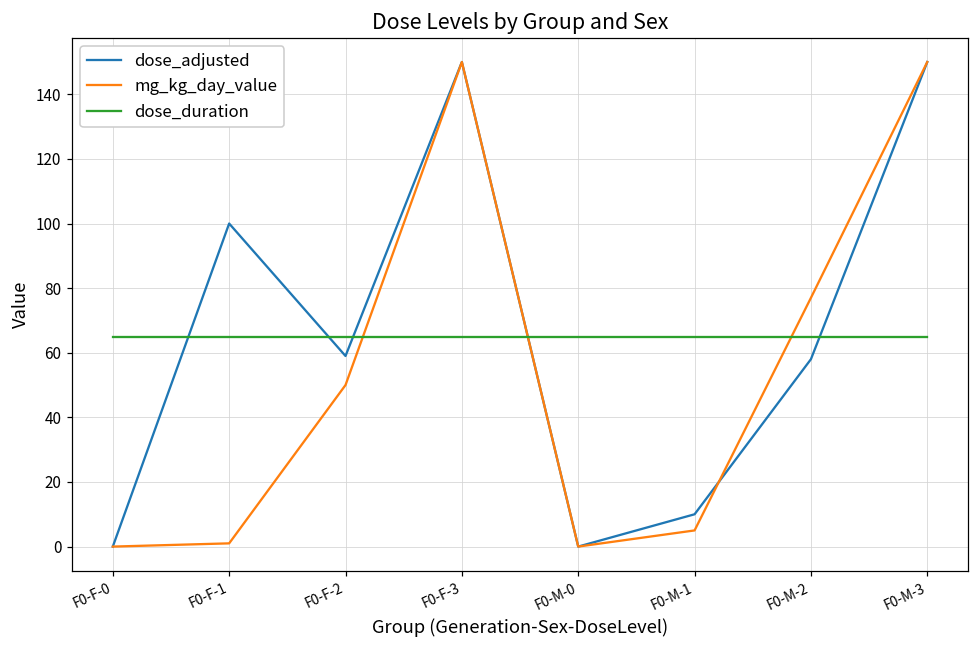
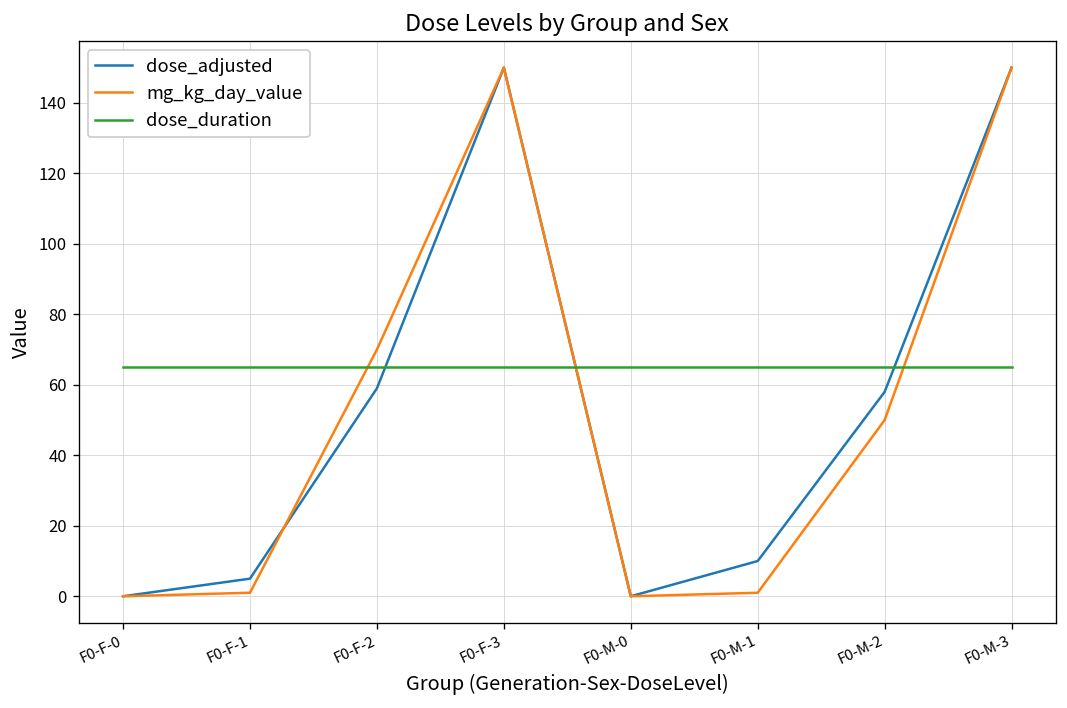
  {
    "dose_adjusted": {
-     "F0-F-1": 100,
+     "F0-F-1": 5,
      "F0-F-2": 59,
      "F0-M-1": 10,
      "F0-M-2": 58
    },
    "mg_kg_day_value": {
      "F0-F-1": 1,
-     "F0-F-2": 50,
-     "F0-M-1": 5,
-     "F0-M-2": 77
+     "F0-F-2": 70,
+     "F0-M-1": 1,
+     "F0-M-2": 50
    },
    "dose_duration": {
      "F0-F-0": 65,
      "F0-F-1": 65,
      "F0-F-2": 65,
      "F0-F-3": 65,
      "F0-M-0": 65,
      "F0-M-1": 65,
      "F0-M-2": 65,
      "F0-M-3": 65
    }
  }
